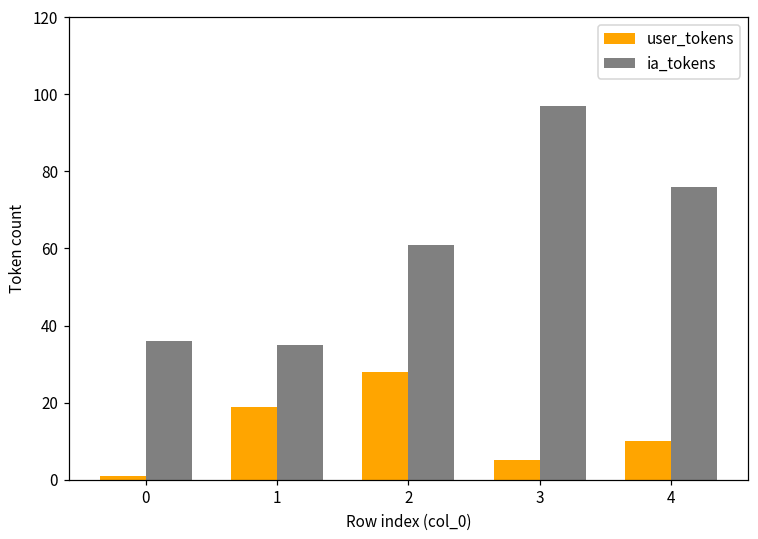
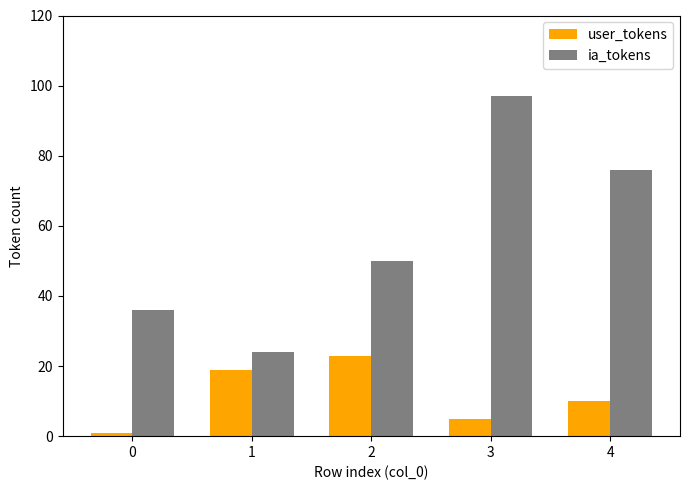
  {
    "user_tokens": {
      "0": 1,
      "1": 19,
-     "2": 28,
+     "2": 23,
      "3": 5,
      "4": 10
    },
    "ia_tokens": {
      "0": 36,
-     "1": 35,
-     "2": 61,
+     "1": 24,
+     "2": 50,
      "3": 97,
      "4": 76
    }
  }
